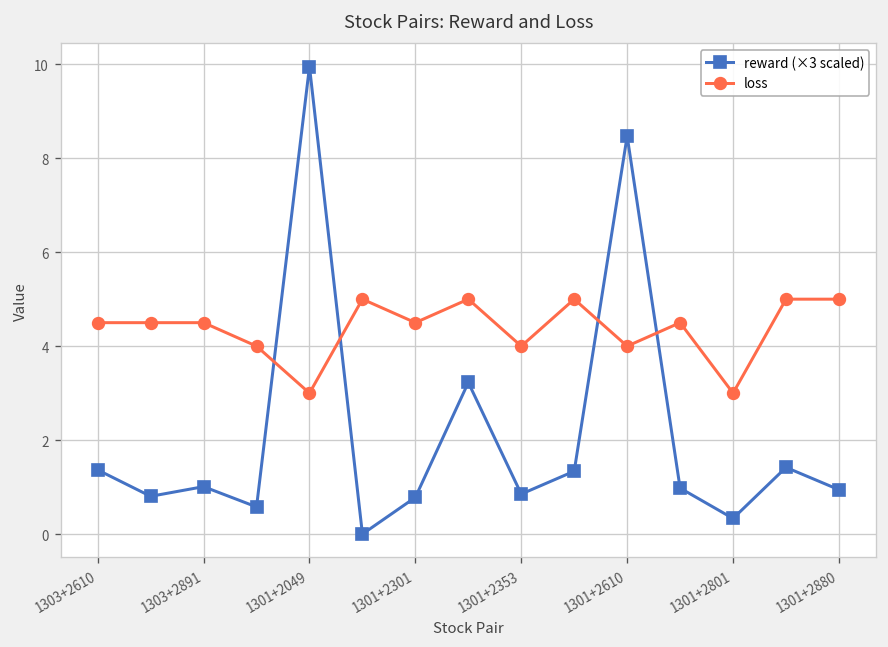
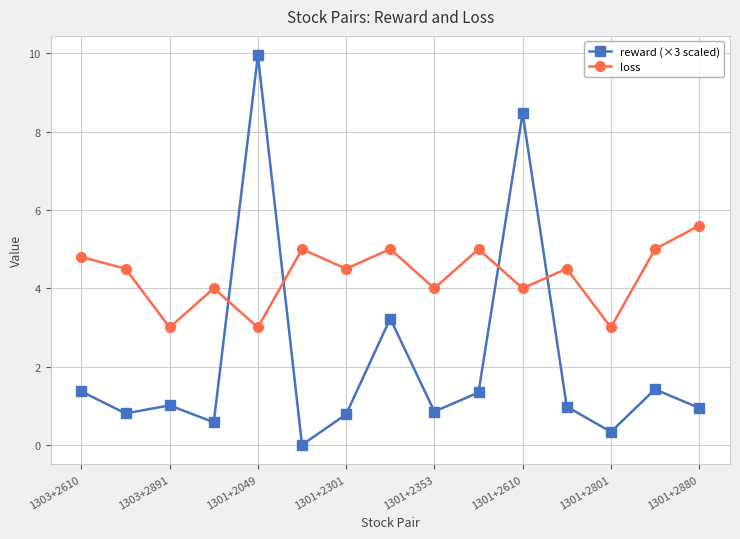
  {
    "reward (×3 scaled)": {
      "1303+2610": 1.4,
      "1303+2891": 1.0,
      "1301+2049": 9.9,
      "1301+2301": 0.8,
      "1301+2353": 0.9,
      "1301+2610": 8.5,
      "1301+2801": 0.3,
      "1301+2880": 0.9
    },
    "loss": {
-     "1303+2610": 4.5,
-     "1303+2891": 4.5,
+     "1303+2610": 4.8,
+     "1303+2891": 3.0,
      "1301+2049": 3.0,
      "1301+2301": 4.5,
      "1301+2353": 4.0,
      "1301+2610": 4.0,
      "1301+2801": 3.0,
-     "1301+2880": 5.0
+     "1301+2880": 5.6
    }
  }
